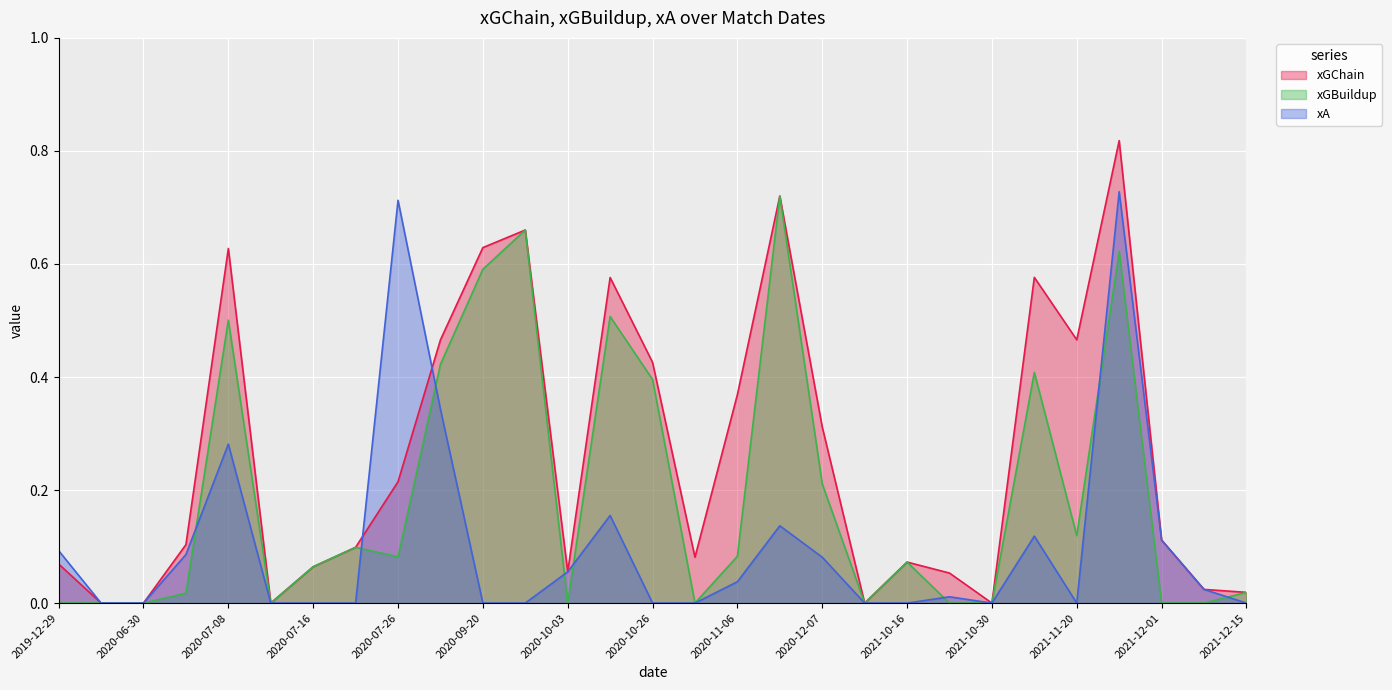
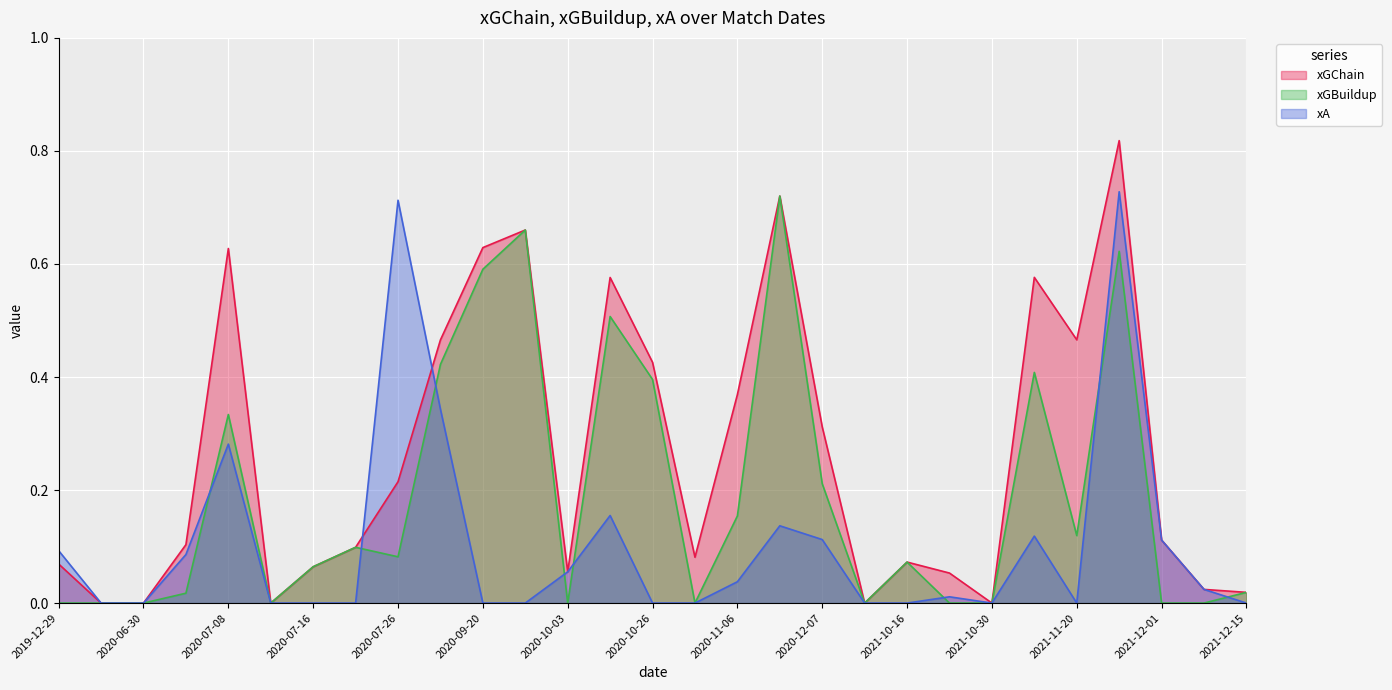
  {
    "xGChain": {
      "2019-12-29": 0.07,
      "2020-07-08": 0.63,
      "2020-07-26": 0.21,
      "2020-09-20": 0.63,
      "2020-10-26": 0.43,
      "2020-11-06": 0.37,
      "2020-12-07": 0.31,
      "2021-11-20": 0.47
    },
    "xGBuildup": {
      "2019-12-29": 0.00,
-     "2020-07-08": 0.50,
+     "2020-07-08": 0.33,
      "2020-07-26": 0.08,
      "2020-09-20": 0.59,
      "2020-10-03": 0.00,
      "2020-10-26": 0.40,
-     "2020-11-06": 0.08,
+     "2020-11-06": 0.15,
      "2020-12-07": 0.21,
      "2021-11-20": 0.12,
      "2021-12-01": 0.00
    },
    "xA": {
      "2019-12-29": 0.09,
      "2020-07-08": 0.28,
      "2020-07-16": 0.00,
      "2020-07-26": 0.71,
      "2020-09-20": 0.00,
      "2020-10-26": 0.00,
      "2020-11-06": 0.04,
-     "2020-12-07": 0.08,
+     "2020-12-07": 0.11,
      "2021-10-16": 0.00,
      "2021-11-20": 0.00,
      "2021-12-15": 0.00
    }
  }
